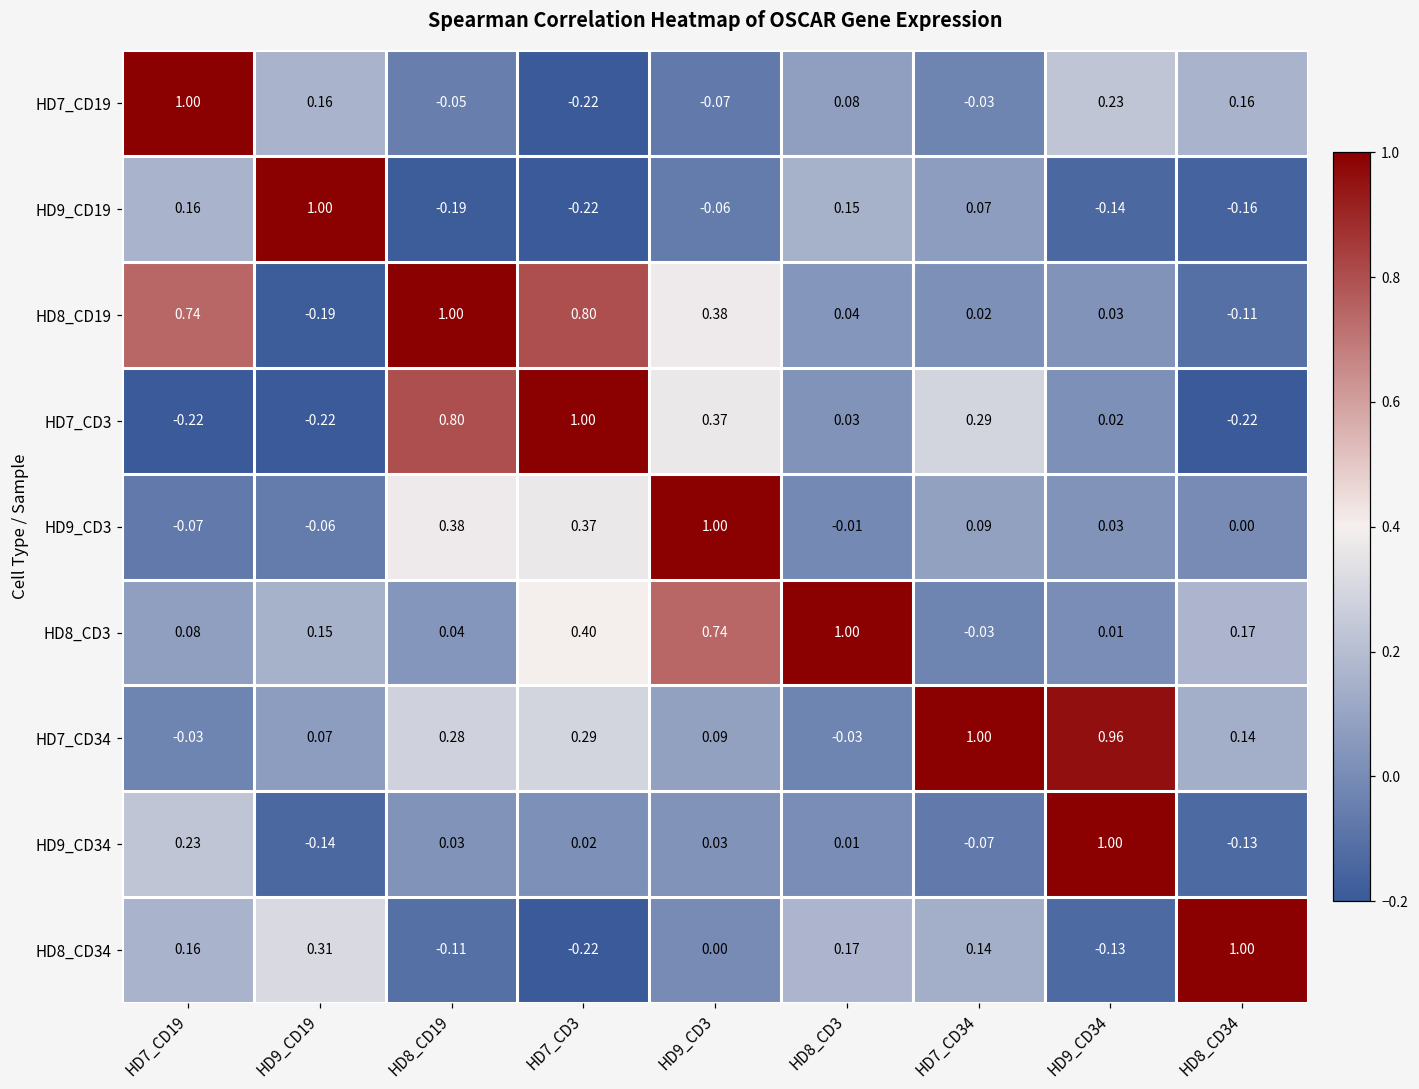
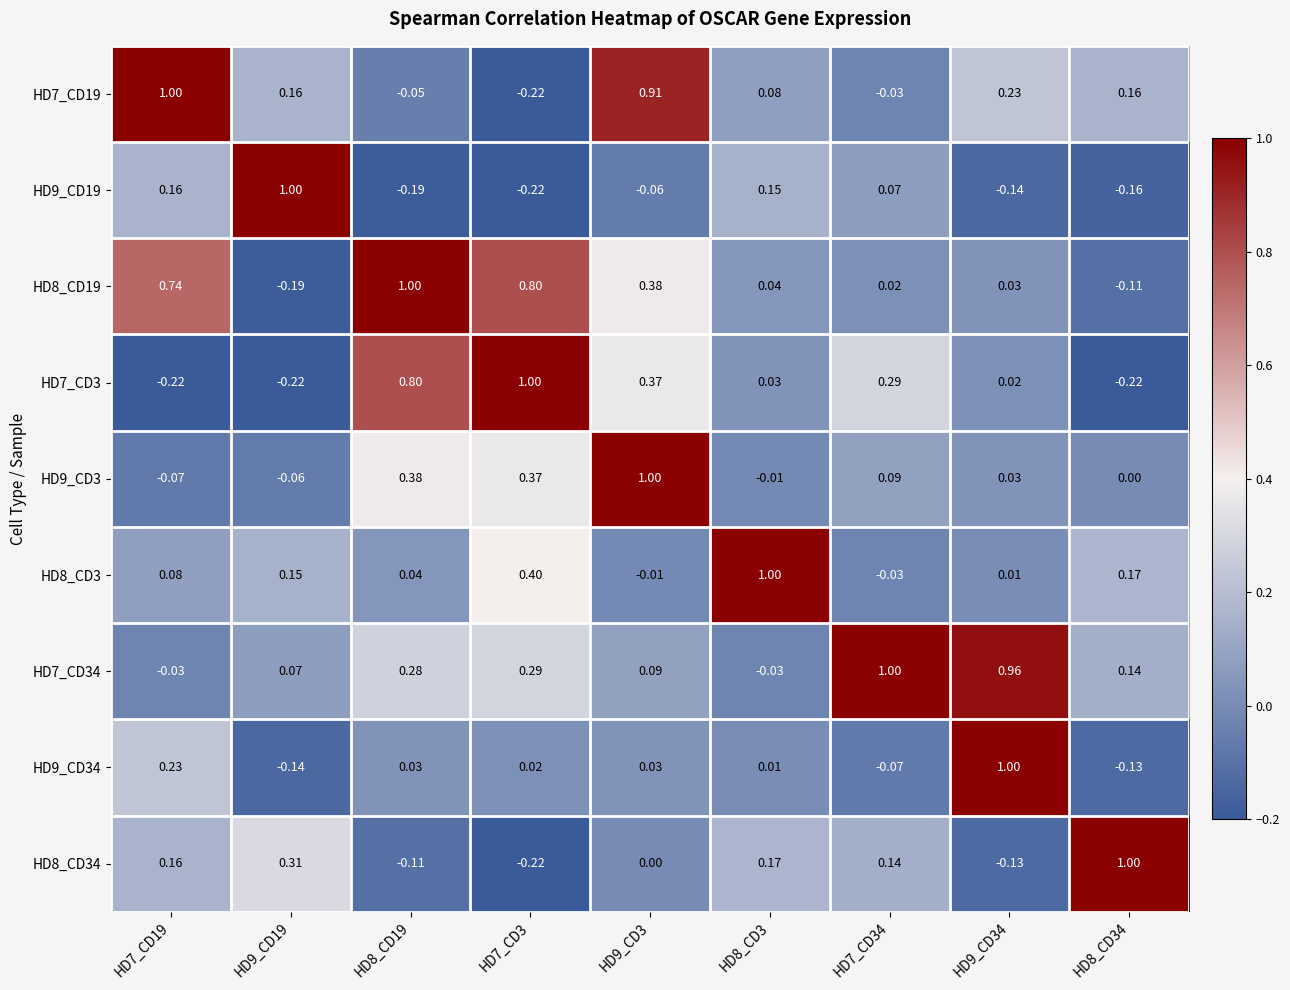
  {
    "HD7_CD19": {
      "HD7_CD19": 1.00,
      "HD9_CD19": 0.16,
      "HD8_CD19": -0.05,
      "HD7_CD3": -0.22,
-     "HD9_CD3": -0.07,
+     "HD9_CD3": 0.91,
      "HD8_CD3": 0.08,
      "HD7_CD34": -0.03,
      "HD9_CD34": 0.23,
      "HD8_CD34": 0.16
    },
    "HD9_CD19": {
      "HD7_CD19": 0.16,
      "HD9_CD19": 1.00,
      "HD8_CD19": -0.19,
      "HD7_CD3": -0.22,
      "HD9_CD3": -0.06,
      "HD8_CD3": 0.15,
      "HD7_CD34": 0.07,
      "HD9_CD34": -0.14,
      "HD8_CD34": -0.16
    },
    "HD8_CD19": {
      "HD7_CD19": 0.74,
      "HD9_CD19": -0.19,
      "HD8_CD19": 1.00,
      "HD7_CD3": 0.80,
      "HD9_CD3": 0.38,
      "HD8_CD3": 0.04,
      "HD7_CD34": 0.02,
      "HD9_CD34": 0.03,
      "HD8_CD34": -0.11
    },
    "HD7_CD3": {
      "HD7_CD19": -0.22,
      "HD9_CD19": -0.22,
      "HD8_CD19": 0.80,
      "HD7_CD3": 1.00,
      "HD9_CD3": 0.37,
      "HD8_CD3": 0.03,
      "HD7_CD34": 0.29,
      "HD9_CD34": 0.02,
      "HD8_CD34": -0.22
    },
    "HD9_CD3": {
      "HD7_CD19": -0.07,
      "HD9_CD19": -0.06,
      "HD8_CD19": 0.38,
      "HD7_CD3": 0.37,
      "HD9_CD3": 1.00,
      "HD8_CD3": -0.01,
      "HD7_CD34": 0.09,
      "HD9_CD34": 0.03,
      "HD8_CD34": 0.00
    },
    "HD8_CD3": {
      "HD7_CD19": 0.08,
      "HD9_CD19": 0.15,
      "HD8_CD19": 0.04,
      "HD7_CD3": 0.40,
-     "HD9_CD3": 0.74,
+     "HD9_CD3": -0.01,
      "HD8_CD3": 1.00,
      "HD7_CD34": -0.03,
      "HD9_CD34": 0.01,
      "HD8_CD34": 0.17
    },
    "HD7_CD34": {
      "HD7_CD19": -0.03,
      "HD9_CD19": 0.07,
      "HD8_CD19": 0.28,
      "HD7_CD3": 0.29,
      "HD9_CD3": 0.09,
      "HD8_CD3": -0.03,
      "HD7_CD34": 1.00,
      "HD9_CD34": 0.96,
      "HD8_CD34": 0.14
    },
    "HD9_CD34": {
      "HD7_CD19": 0.23,
      "HD9_CD19": -0.14,
      "HD8_CD19": 0.03,
      "HD7_CD3": 0.02,
      "HD9_CD3": 0.03,
      "HD8_CD3": 0.01,
      "HD7_CD34": -0.07,
      "HD9_CD34": 1.00,
      "HD8_CD34": -0.13
    },
    "HD8_CD34": {
      "HD7_CD19": 0.16,
      "HD9_CD19": 0.31,
      "HD8_CD19": -0.11,
      "HD7_CD3": -0.22,
      "HD9_CD3": 0.00,
      "HD8_CD3": 0.17,
      "HD7_CD34": 0.14,
      "HD9_CD34": -0.13,
      "HD8_CD34": 1.00
    }
  }
